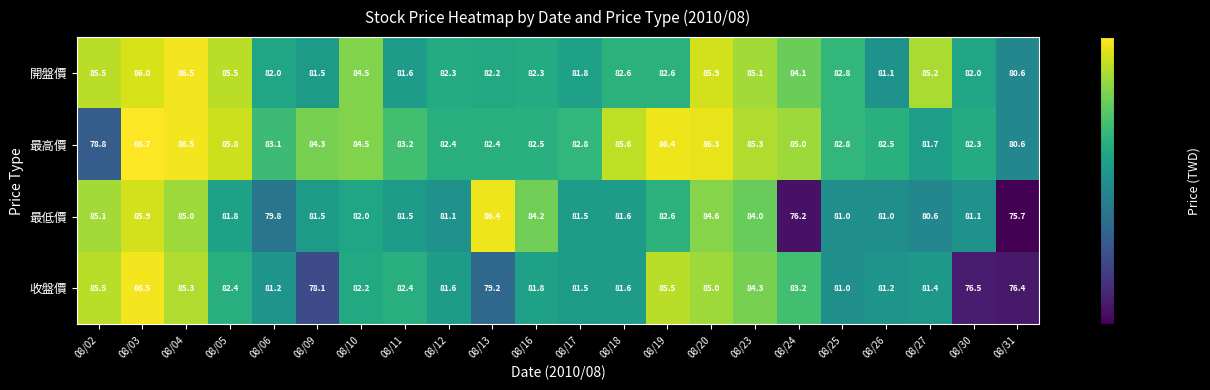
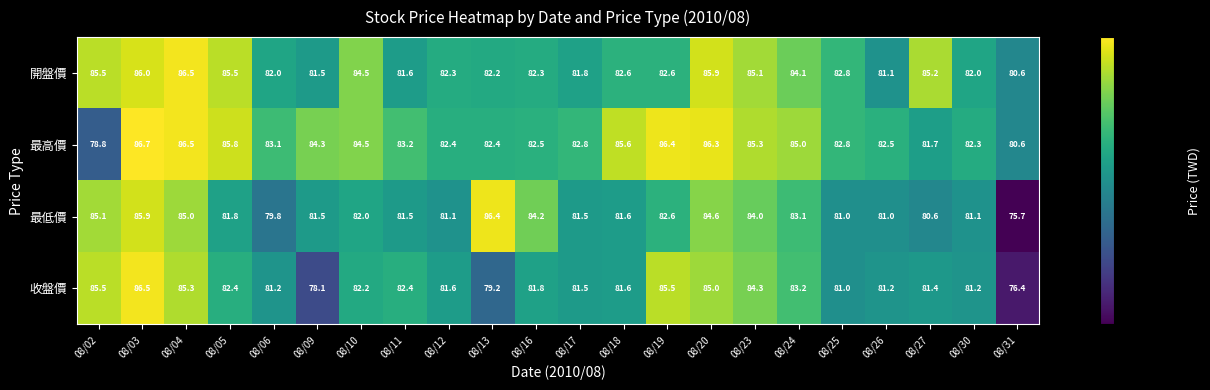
  {
    "開盤價": {
      "08/02": 85.5,
      "08/03": 86.0,
      "08/04": 86.5,
      "08/05": 85.5,
      "08/06": 82.0,
      "08/09": 81.5,
      "08/10": 84.5,
      "08/11": 81.6,
      "08/12": 82.3,
      "08/13": 82.2,
      "08/16": 82.3,
      "08/17": 81.8,
      "08/18": 82.6,
      "08/19": 82.6,
      "08/20": 85.9,
      "08/23": 85.1,
      "08/24": 84.1,
      "08/25": 82.8,
      "08/26": 81.1,
      "08/27": 85.2,
      "08/30": 82.0,
      "08/31": 80.6
    },
    "最高價": {
      "08/02": 78.8,
      "08/03": 86.7,
      "08/04": 86.5,
      "08/05": 85.8,
      "08/06": 83.1,
      "08/09": 84.3,
      "08/10": 84.5,
      "08/11": 83.2,
      "08/12": 82.4,
      "08/13": 82.4,
      "08/16": 82.5,
      "08/17": 82.8,
      "08/18": 85.6,
      "08/19": 86.4,
      "08/20": 86.3,
      "08/23": 85.3,
      "08/24": 85.0,
      "08/25": 82.8,
      "08/26": 82.5,
      "08/27": 81.7,
      "08/30": 82.3,
      "08/31": 80.6
    },
    "最低價": {
      "08/02": 85.1,
      "08/03": 85.9,
      "08/04": 85.0,
      "08/05": 81.8,
      "08/06": 79.8,
      "08/09": 81.5,
      "08/10": 82.0,
      "08/11": 81.5,
      "08/12": 81.1,
      "08/13": 86.4,
      "08/16": 84.2,
      "08/17": 81.5,
      "08/18": 81.6,
      "08/19": 82.6,
      "08/20": 84.6,
      "08/23": 84.0,
-     "08/24": 76.2,
+     "08/24": 83.1,
      "08/25": 81.0,
      "08/26": 81.0,
      "08/27": 80.6,
      "08/30": 81.1,
      "08/31": 75.7
    },
    "收盤價": {
      "08/02": 85.5,
      "08/03": 86.5,
      "08/04": 85.3,
      "08/05": 82.4,
      "08/06": 81.2,
      "08/09": 78.1,
      "08/10": 82.2,
      "08/11": 82.4,
      "08/12": 81.6,
      "08/13": 79.2,
      "08/16": 81.8,
      "08/17": 81.5,
      "08/18": 81.6,
      "08/19": 85.5,
      "08/20": 85.0,
      "08/23": 84.3,
      "08/24": 83.2,
      "08/25": 81.0,
      "08/26": 81.2,
      "08/27": 81.4,
-     "08/30": 76.5,
+     "08/30": 81.2,
      "08/31": 76.4
    }
  }
